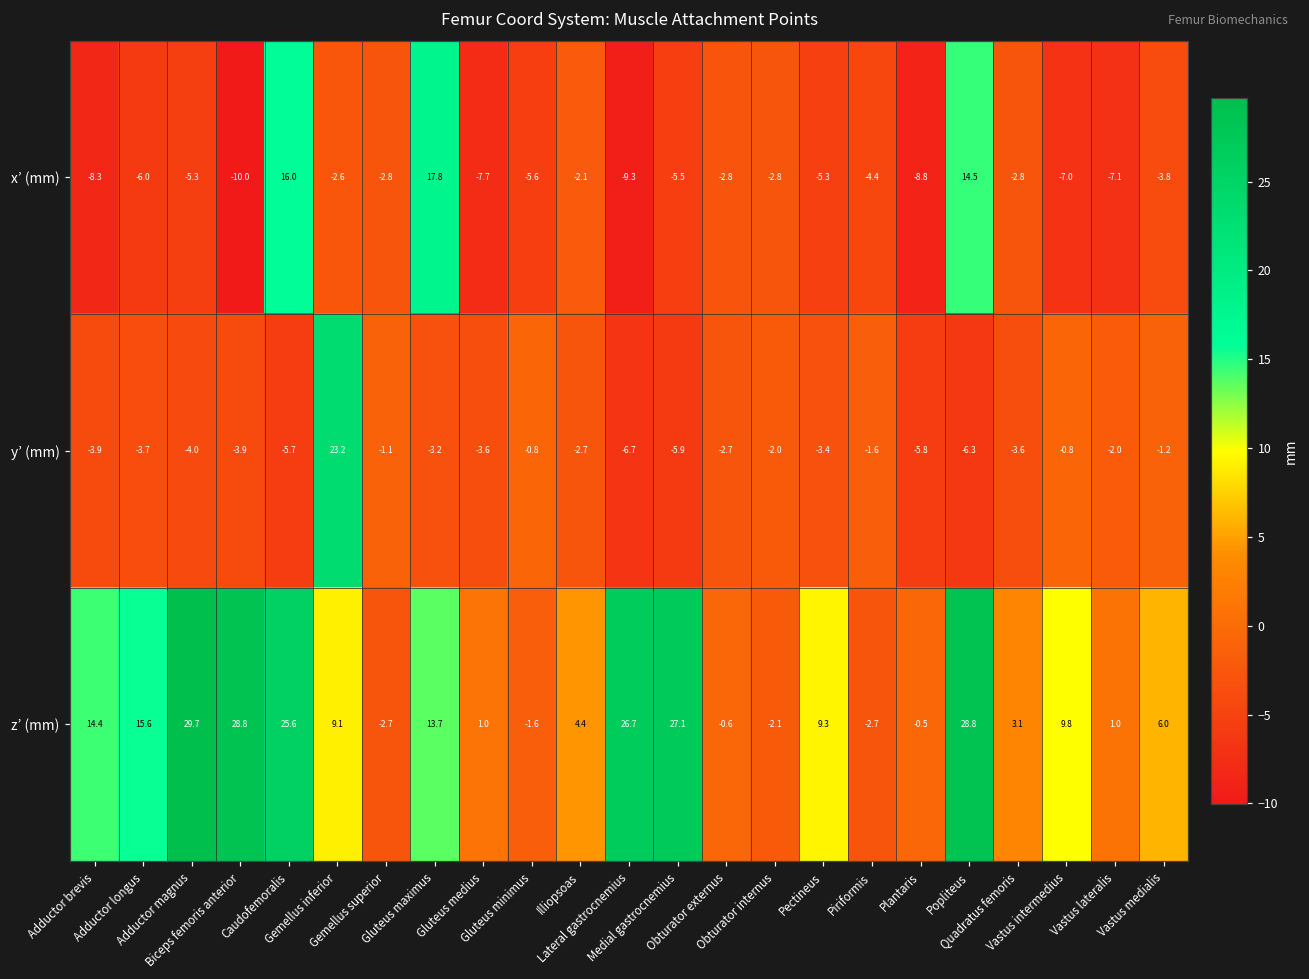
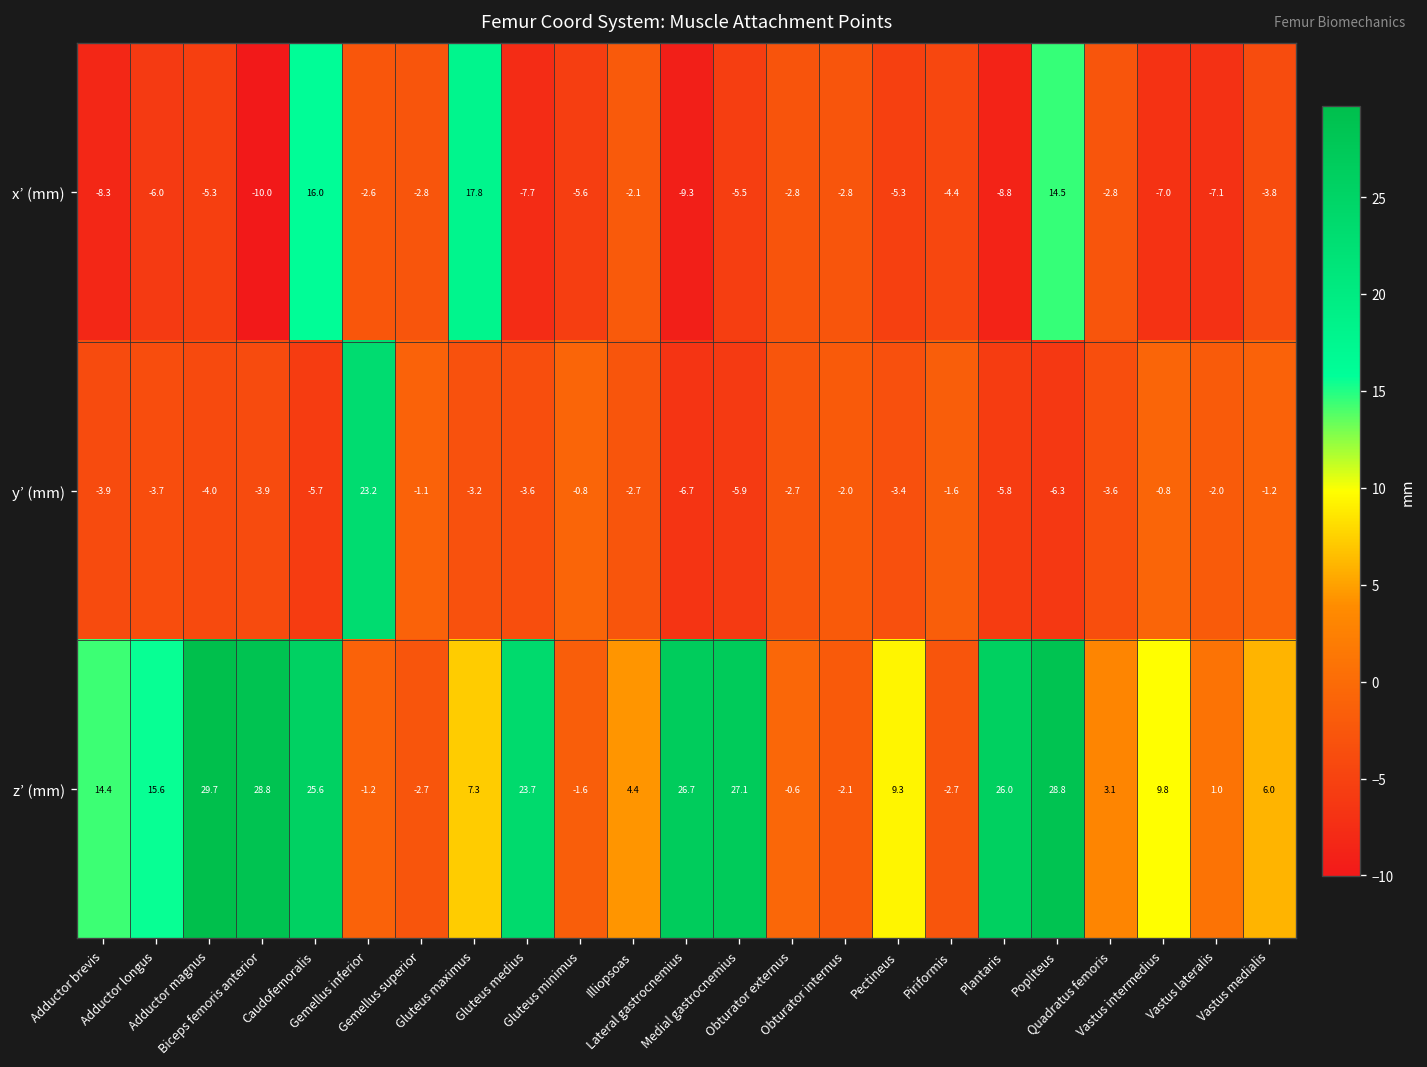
  {
    "x’ (mm)": {
      "Adductor brevis": -8.3,
      "Adductor longus": -6.0,
      "Adductor magnus": -5.3,
      "Biceps femoris anterior": -10.0,
      "Caudofemoralis": 16.0,
      "Gemellus inferior": -2.6,
      "Gemellus superior": -2.8,
      "Gluteus maximus": 17.8,
      "Gluteus medius": -7.7,
      "Gluteus minimus": -5.6,
      "Illiopsoas": -2.1,
      "Lateral gastrocnemius": -9.3,
      "Medial gastrocnemius": -5.5,
      "Obturator externus": -2.8,
      "Obturator internus": -2.8,
      "Pectineus": -5.3,
      "Piriformis": -4.4,
      "Plantaris": -8.8,
      "Popliteus": 14.5,
      "Quadratus femoris": -2.8,
      "Vastus intermedius": -7.0,
      "Vastus lateralis": -7.1,
      "Vastus medialis": -3.8
    },
    "y’ (mm)": {
      "Adductor brevis": -3.9,
      "Adductor longus": -3.7,
      "Adductor magnus": -4.0,
      "Biceps femoris anterior": -3.9,
      "Caudofemoralis": -5.7,
      "Gemellus inferior": 23.2,
      "Gemellus superior": -1.1,
      "Gluteus maximus": -3.2,
      "Gluteus medius": -3.6,
      "Gluteus minimus": -0.8,
      "Illiopsoas": -2.7,
      "Lateral gastrocnemius": -6.7,
      "Medial gastrocnemius": -5.9,
      "Obturator externus": -2.7,
      "Obturator internus": -2.0,
      "Pectineus": -3.4,
      "Piriformis": -1.6,
      "Plantaris": -5.8,
      "Popliteus": -6.3,
      "Quadratus femoris": -3.6,
      "Vastus intermedius": -0.8,
      "Vastus lateralis": -2.0,
      "Vastus medialis": -1.2
    },
    "z’ (mm)": {
      "Adductor brevis": 14.4,
      "Adductor longus": 15.6,
      "Adductor magnus": 29.7,
      "Biceps femoris anterior": 28.8,
      "Caudofemoralis": 25.6,
-     "Gemellus inferior": 9.1,
+     "Gemellus inferior": -1.2,
      "Gemellus superior": -2.7,
-     "Gluteus maximus": 13.7,
-     "Gluteus medius": 1.0,
+     "Gluteus maximus": 7.3,
+     "Gluteus medius": 23.7,
      "Gluteus minimus": -1.6,
      "Illiopsoas": 4.4,
      "Lateral gastrocnemius": 26.7,
      "Medial gastrocnemius": 27.1,
      "Obturator externus": -0.6,
      "Obturator internus": -2.1,
      "Pectineus": 9.3,
      "Piriformis": -2.7,
-     "Plantaris": -0.5,
+     "Plantaris": 26.0,
      "Popliteus": 28.8,
      "Quadratus femoris": 3.1,
      "Vastus intermedius": 9.8,
      "Vastus lateralis": 1.0,
      "Vastus medialis": 6.0
    }
  }
